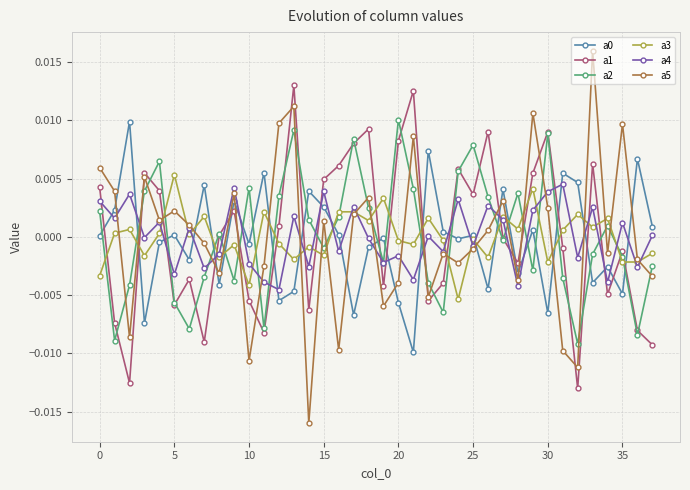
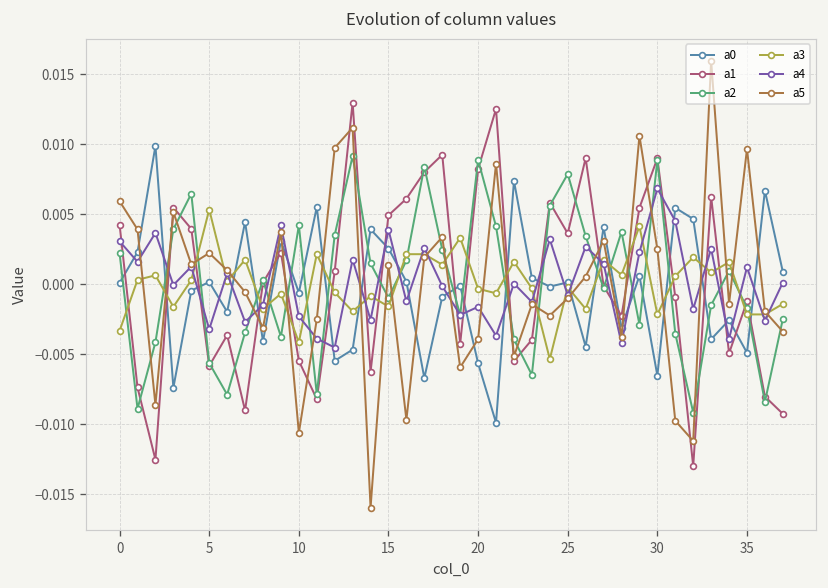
  {
    "a0": {
      "0": 0.0001,
      "5": 0.0002,
      "10": -0.0006,
      "15": 0.0026,
      "20": -0.0056,
      "25": 0.0001,
      "30": -0.0065,
      "35": -0.0049
    },
    "a1": {
      "0": 0.0043,
      "10": -0.0055,
      "15": 0.0049,
      "20": 0.0082,
      "25": 0.0036,
      "35": -0.0012
    },
    "a2": {
      "0": 0.0022,
      "10": 0.0042,
      "15": -0.0010,
-     "20": 0.0101,
+     "20": 0.0089,
      "25": 0.0079,
      "35": -0.0017
    },
    "a4": {
      "0": 0.0031,
      "5": -0.0032,
      "10": -0.0023,
      "15": 0.0039,
      "20": -0.0016,
-     "30": 0.0039,
+     "30": 0.0068,
      "35": 0.0012
    }
  }
